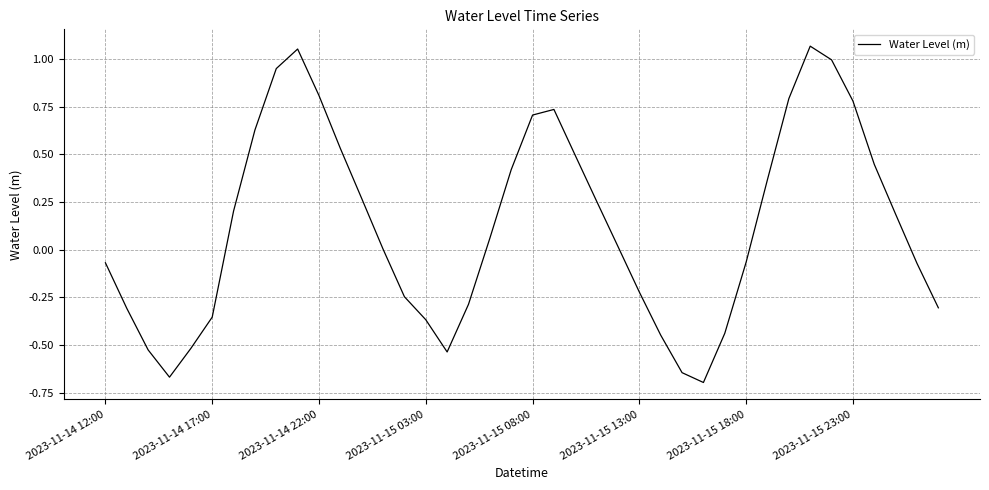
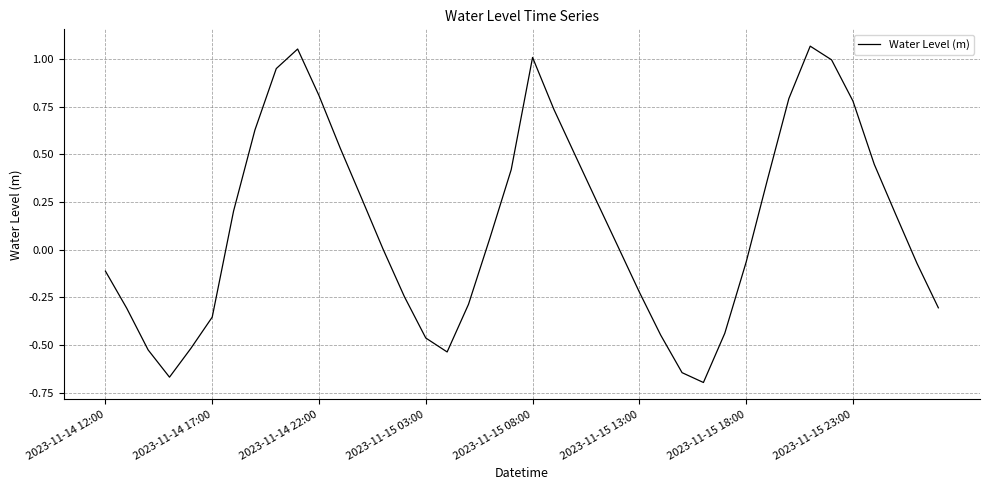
  {
-   "2023-11-14 12:00": -0.07,
+   "2023-11-14 12:00": -0.11,
    "2023-11-14 17:00": -0.35,
    "2023-11-14 22:00": 0.81,
-   "2023-11-15 03:00": -0.37,
-   "2023-11-15 08:00": 0.71,
+   "2023-11-15 03:00": -0.46,
+   "2023-11-15 08:00": 1.01,
    "2023-11-15 13:00": -0.22,
    "2023-11-15 18:00": -0.07,
    "2023-11-15 23:00": 0.78
  }
